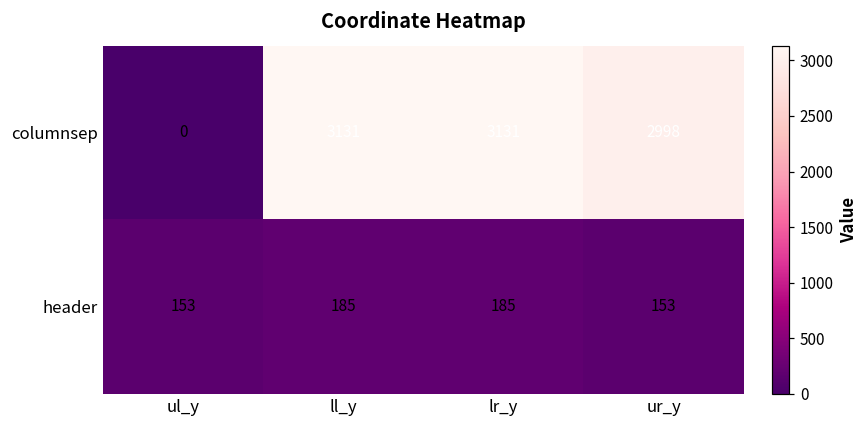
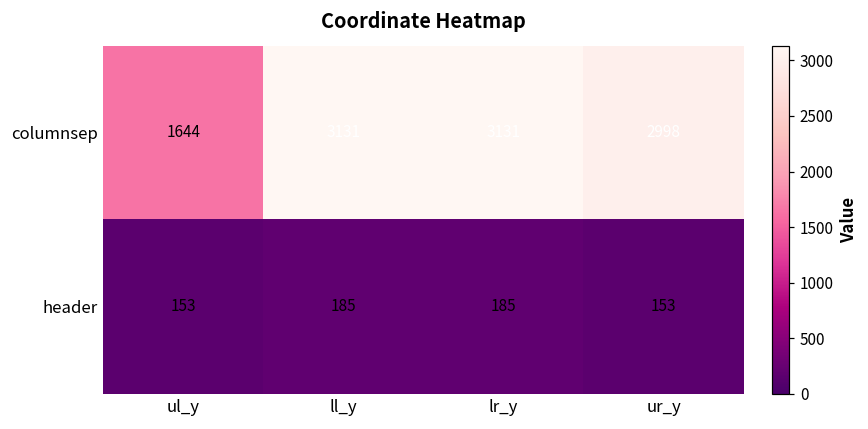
  {
    "columnsep": {
-     "ul_y": 0
+     "ul_y": 1644
    },
    "header": {
      "ul_y": 153,
      "ll_y": 185,
      "lr_y": 185,
      "ur_y": 153
    }
  }
